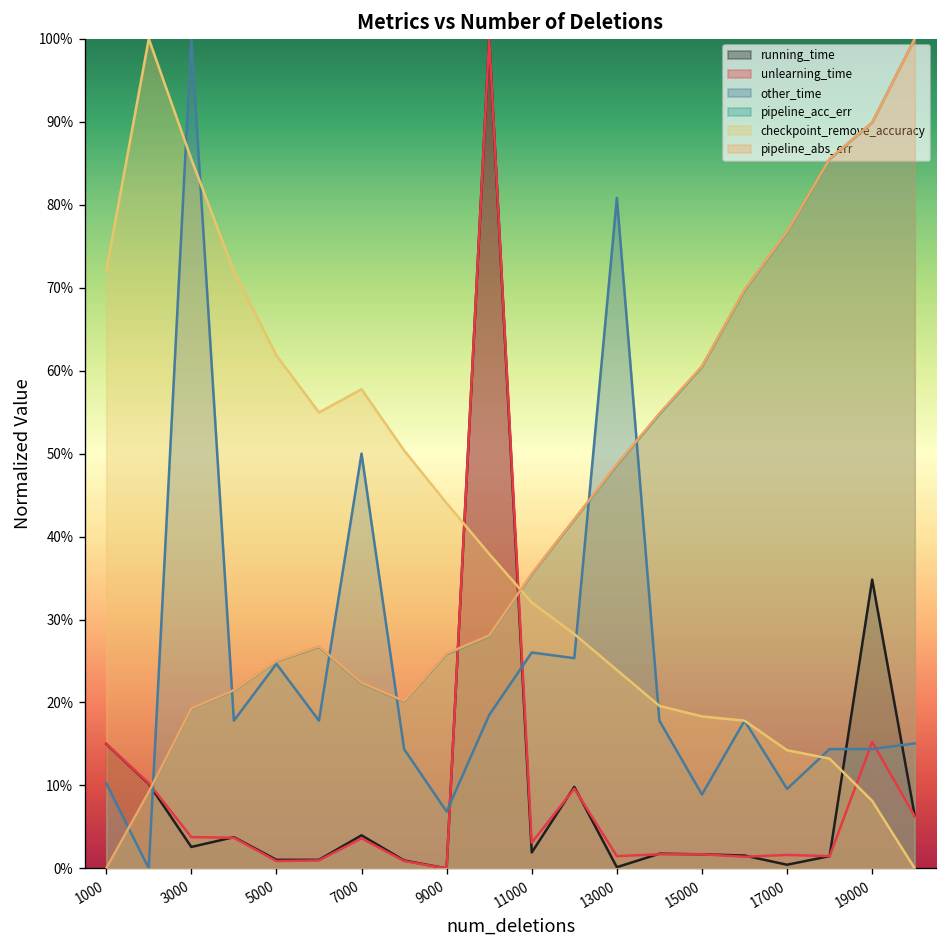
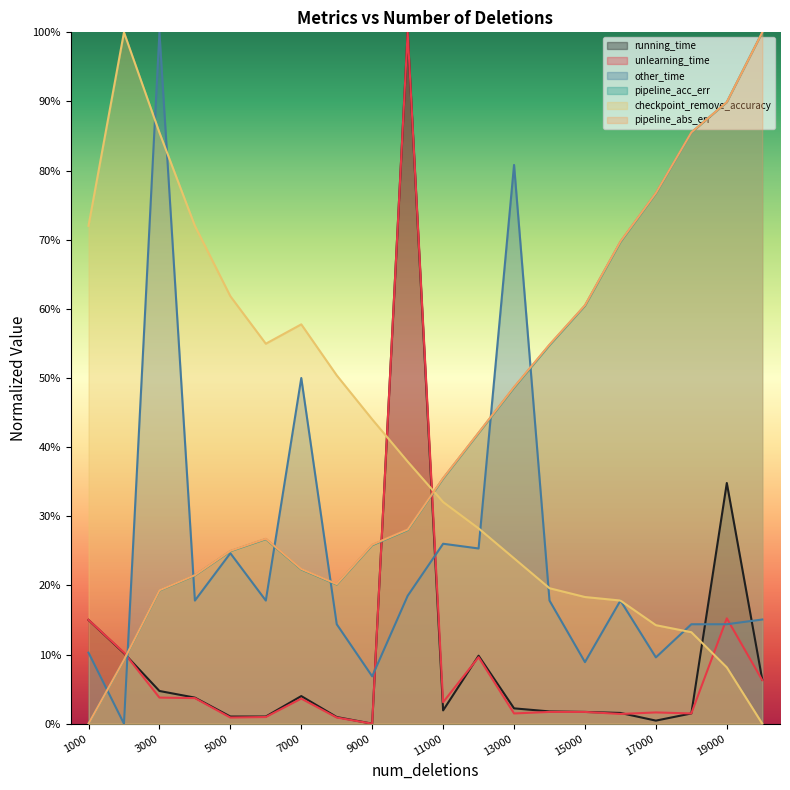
  {
    "running_time": {
-     "3000": "3%",
+     "3000": "5%",
      "11000": "2%",
-     "13000": "0%",
+     "13000": "2%",
      "17000": "0%",
      "19000": "35%"
    }
  }
